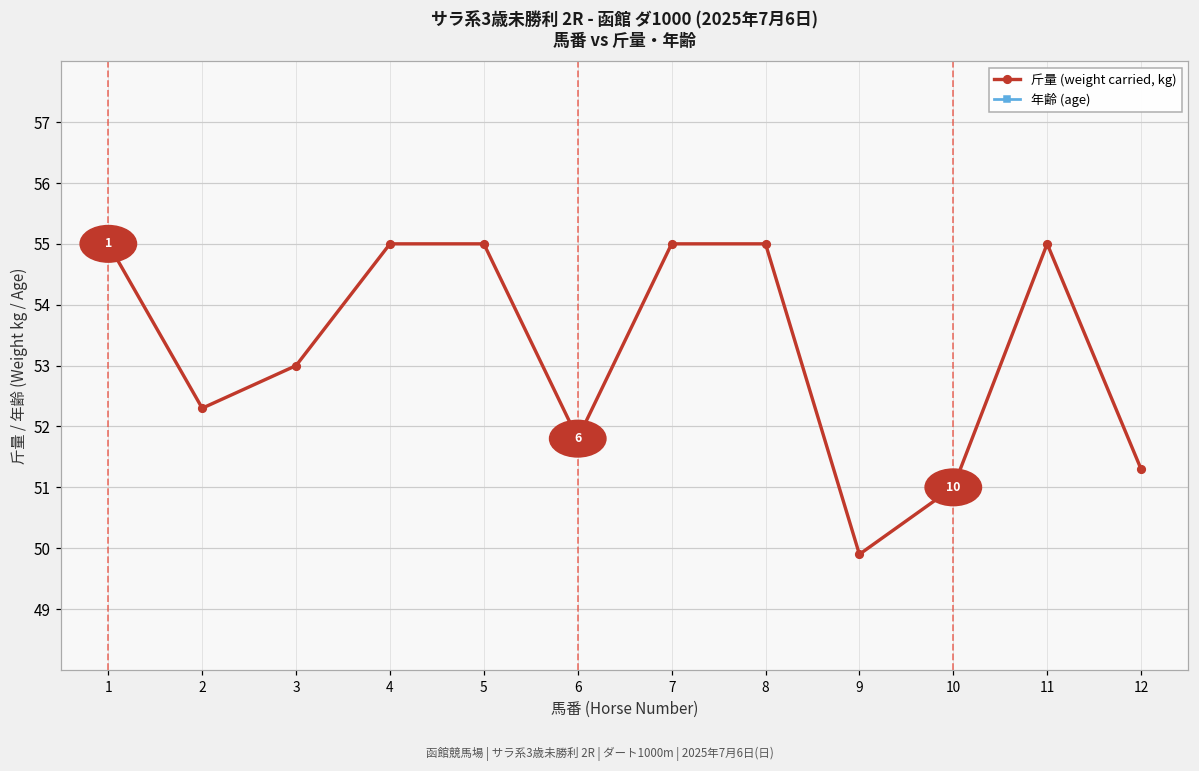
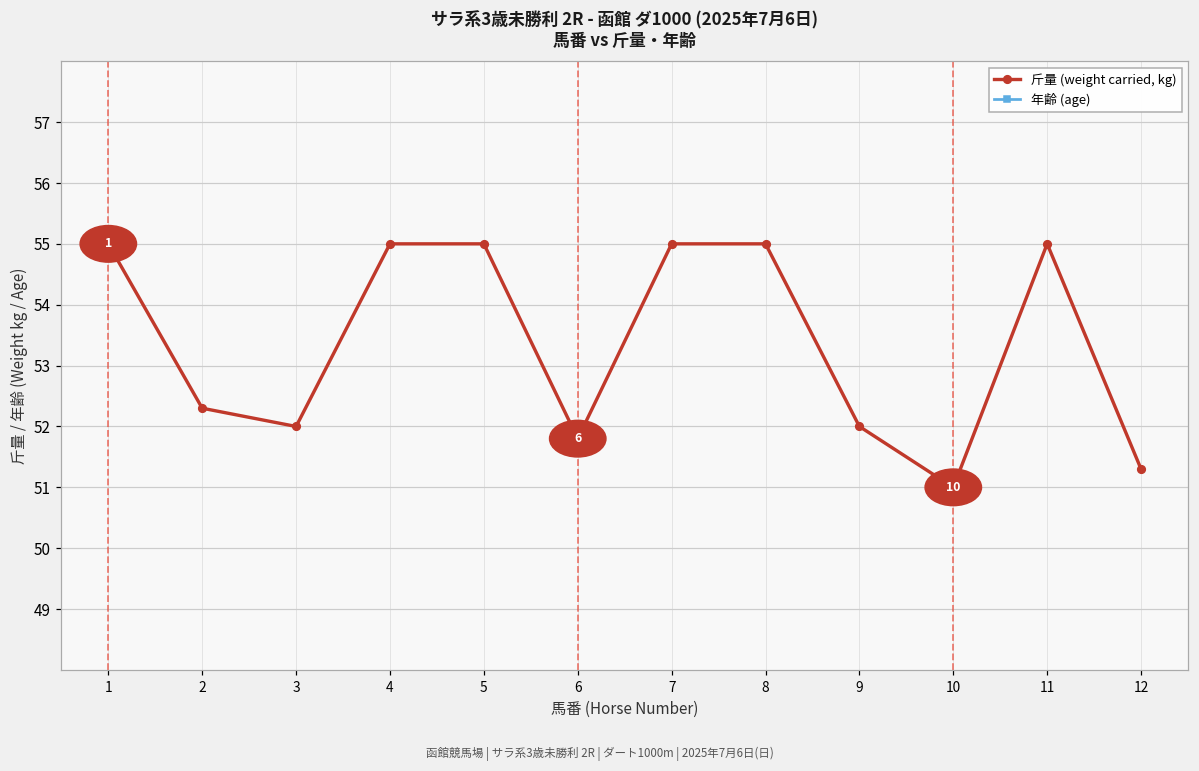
  {
    "斤量 (weight carried, kg)": {
      "2": 52.3,
-     "3": 53,
+     "3": 52,
      "4": 55.0,
      "5": 55.0,
      "7": 55.0,
      "8": 55.0,
-     "9": 49.9,
+     "9": 52.0,
      "11": 55.0,
      "12": 51.3
    }
  }
